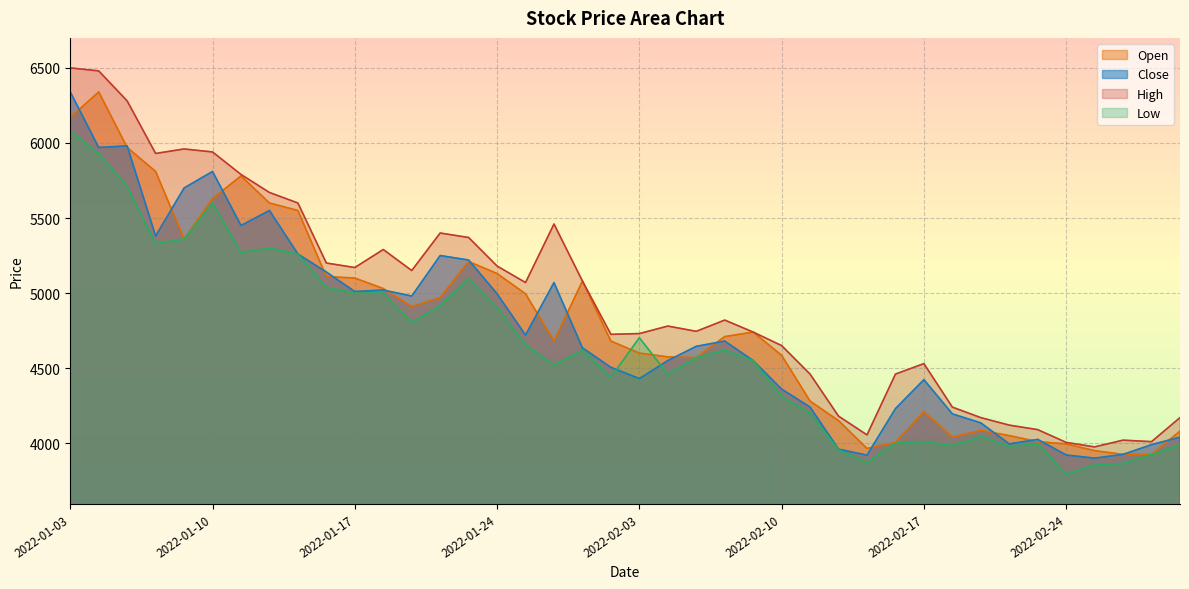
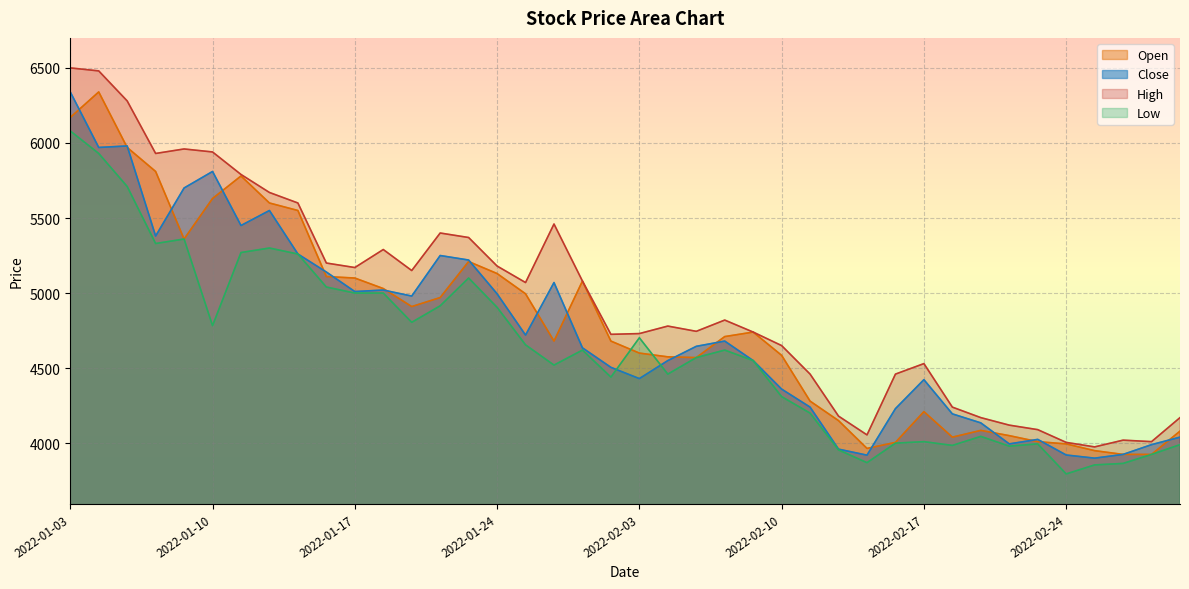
  {
    "Open": {
      "2022-01-03": 6170,
      "2022-01-10": 5630,
      "2022-01-17": 5100,
      "2022-01-24": 5130,
      "2022-02-03": 4600,
      "2022-02-10": 4590,
      "2022-02-17": 4210
    },
    "Close": {
      "2022-01-03": 6340,
      "2022-01-10": 5810,
      "2022-01-24": 5000,
      "2022-02-03": 4430,
      "2022-02-10": 4360,
      "2022-02-17": 4420,
      "2022-02-24": 3920
    },
    "High": {
      "2022-01-03": 6500,
      "2022-01-10": 5940,
      "2022-01-17": 5170,
      "2022-01-24": 5180,
      "2022-02-03": 4730,
      "2022-02-10": 4650,
      "2022-02-17": 4530
    },
    "Low": {
      "2022-01-03": 6080,
-     "2022-01-10": 5600,
+     "2022-01-10": 4780,
      "2022-01-24": 4910,
      "2022-02-03": 4700,
      "2022-02-10": 4310,
      "2022-02-17": 4010,
      "2022-02-24": 3800
    }
  }
